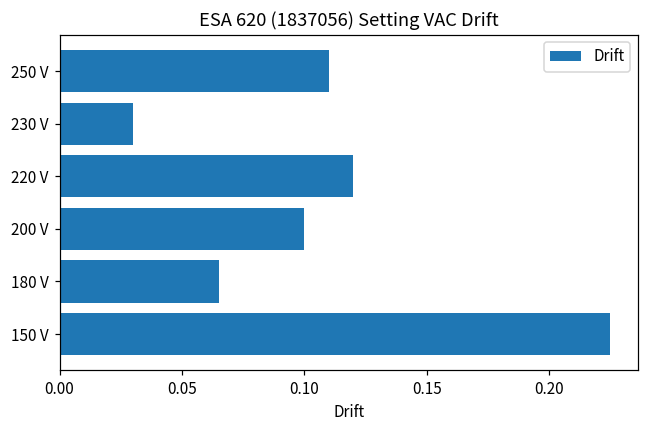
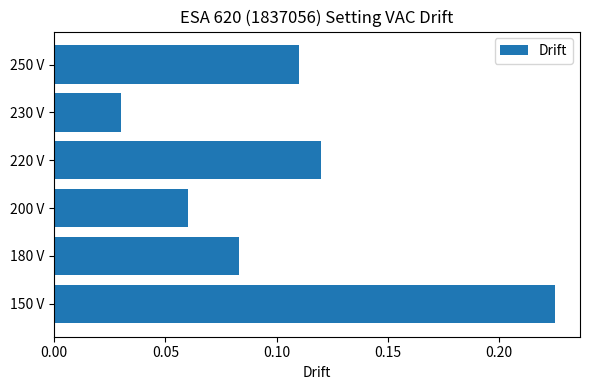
  {
    "250 V": 0.110,
    "230 V": 0.030,
    "220 V": 0.120,
-   "200 V": 0.10,
-   "180 V": 0.065,
+   "200 V": 0.06,
+   "180 V": 0.083,
    "150 V": 0.225
  }
